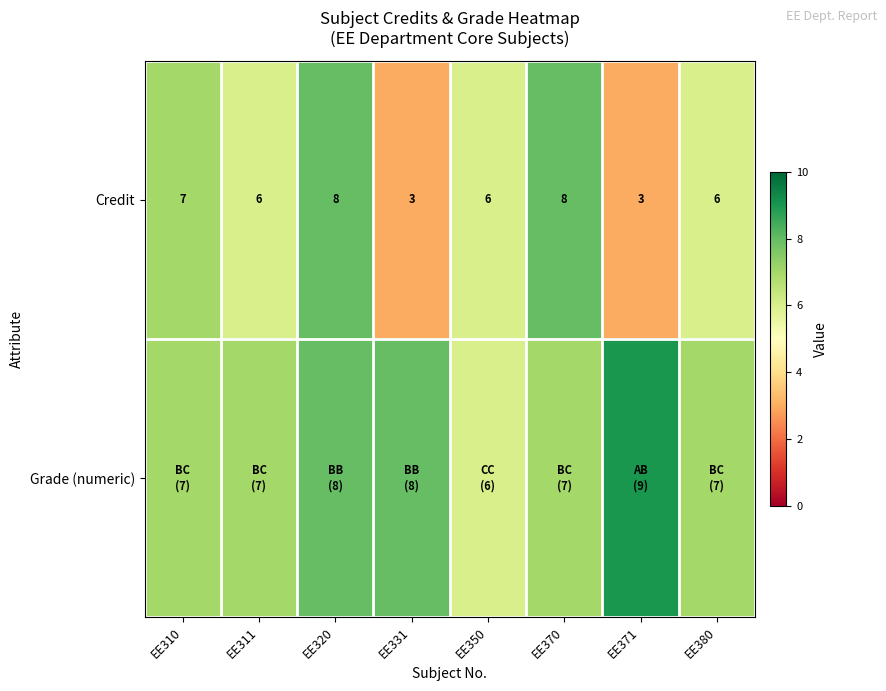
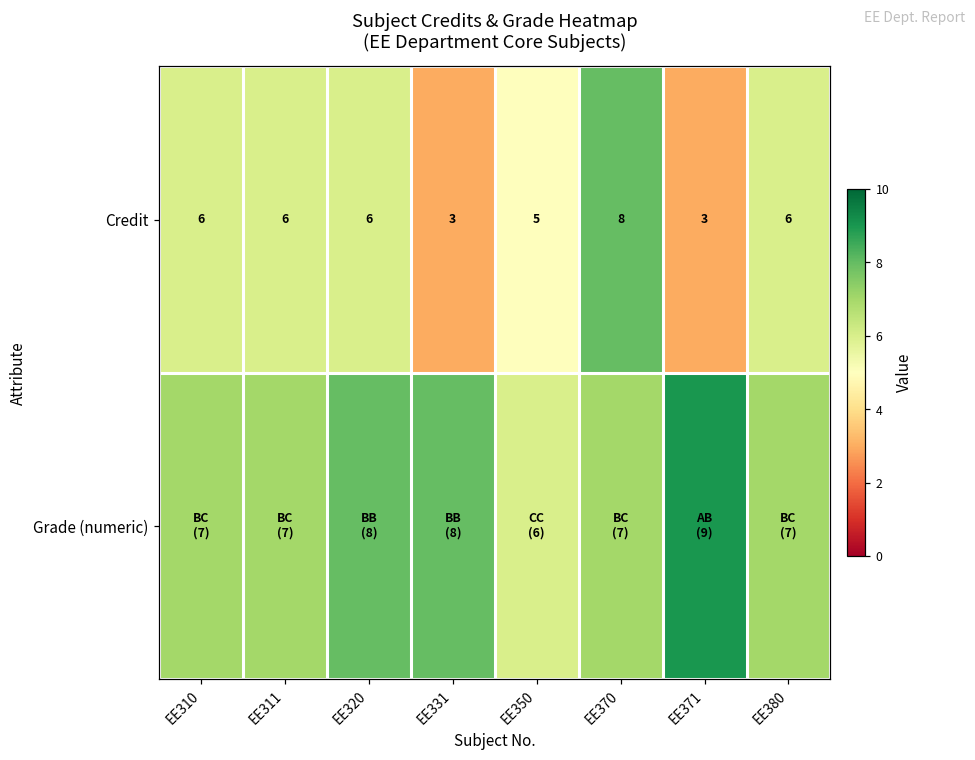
  {
    "Credit": {
-     "EE310": "7",
+     "EE310": "6",
      "EE311": "6",
-     "EE320": "8",
+     "EE320": "6",
      "EE331": "3",
-     "EE350": "6",
+     "EE350": "5",
      "EE370": "8",
      "EE371": "3",
      "EE380": "6"
    },
    "Grade (numeric)": {
      "EE310": "(7)",
      "EE311": "(7)",
      "EE320": "(8)",
      "EE331": "(8)",
      "EE350": "(6)",
      "EE370": "(7)",
      "EE371": "(9)",
      "EE380": "(7)"
    }
  }
